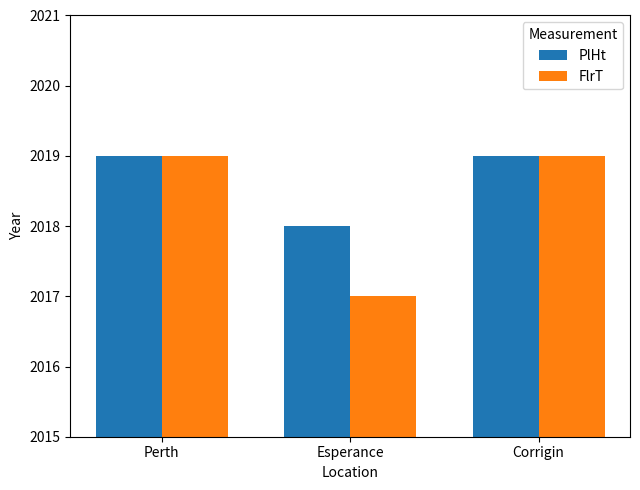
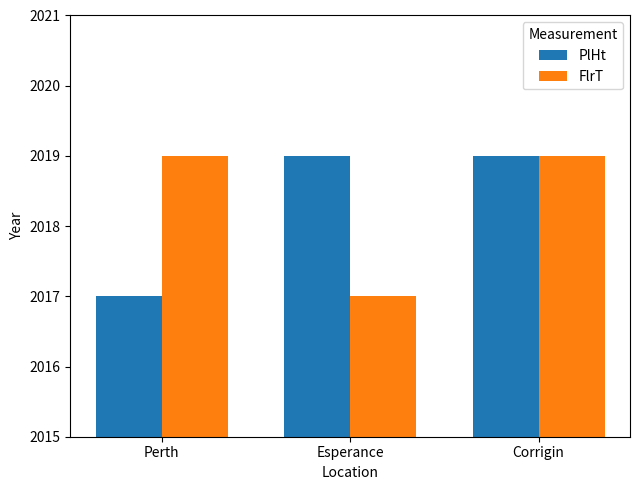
  {
    "PlHt": {
-     "Perth": 2019,
-     "Esperance": 2018,
+     "Perth": 2017,
+     "Esperance": 2019,
      "Corrigin": 2019
    },
    "FlrT": {
      "Perth": 2019,
      "Esperance": 2017,
      "Corrigin": 2019
    }
  }
